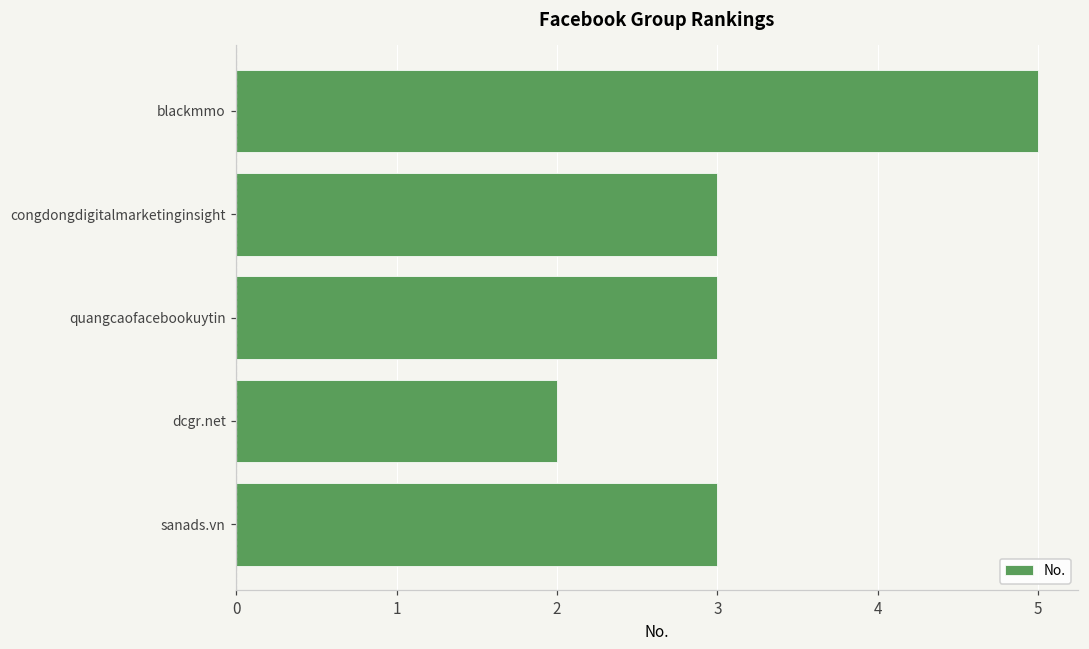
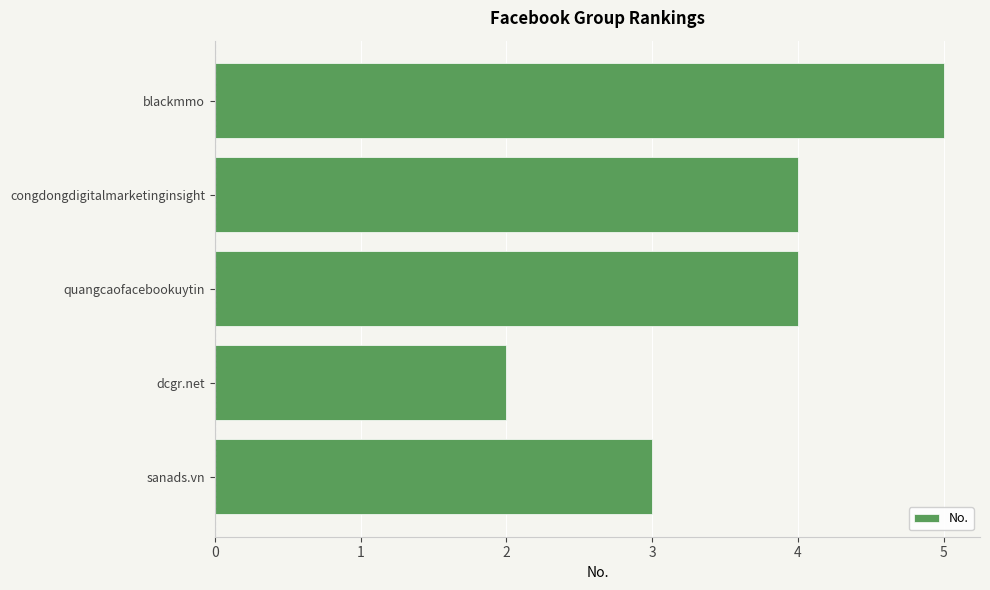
  {
    "blackmmo": 5,
-   "congdongdigitalmarketinginsight": 3,
-   "quangcaofacebookuytin": 3,
+   "congdongdigitalmarketinginsight": 4,
+   "quangcaofacebookuytin": 4,
    "dcgr.net": 2,
    "sanads.vn": 3
  }
